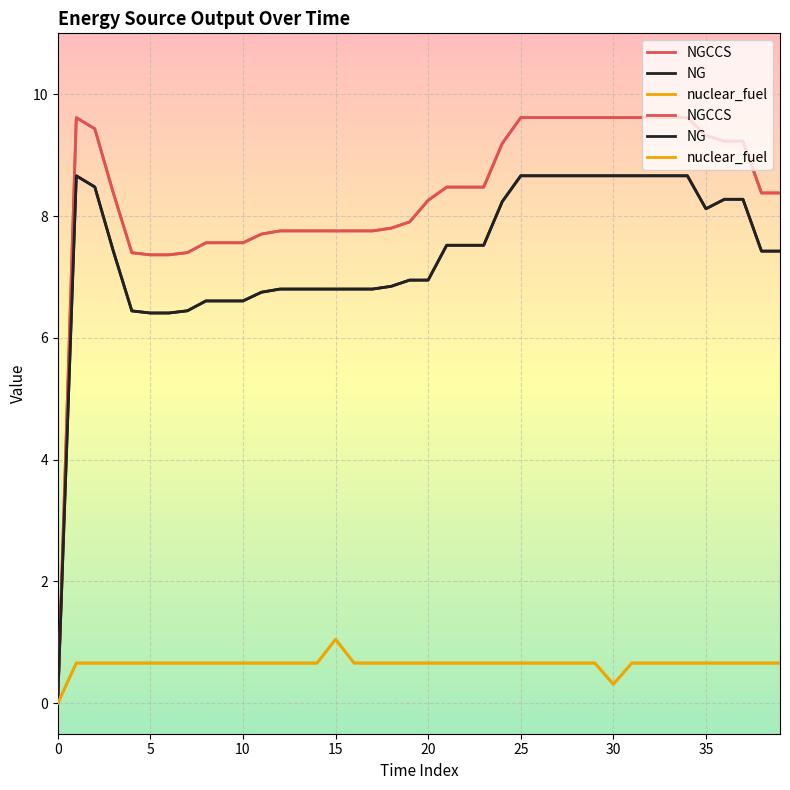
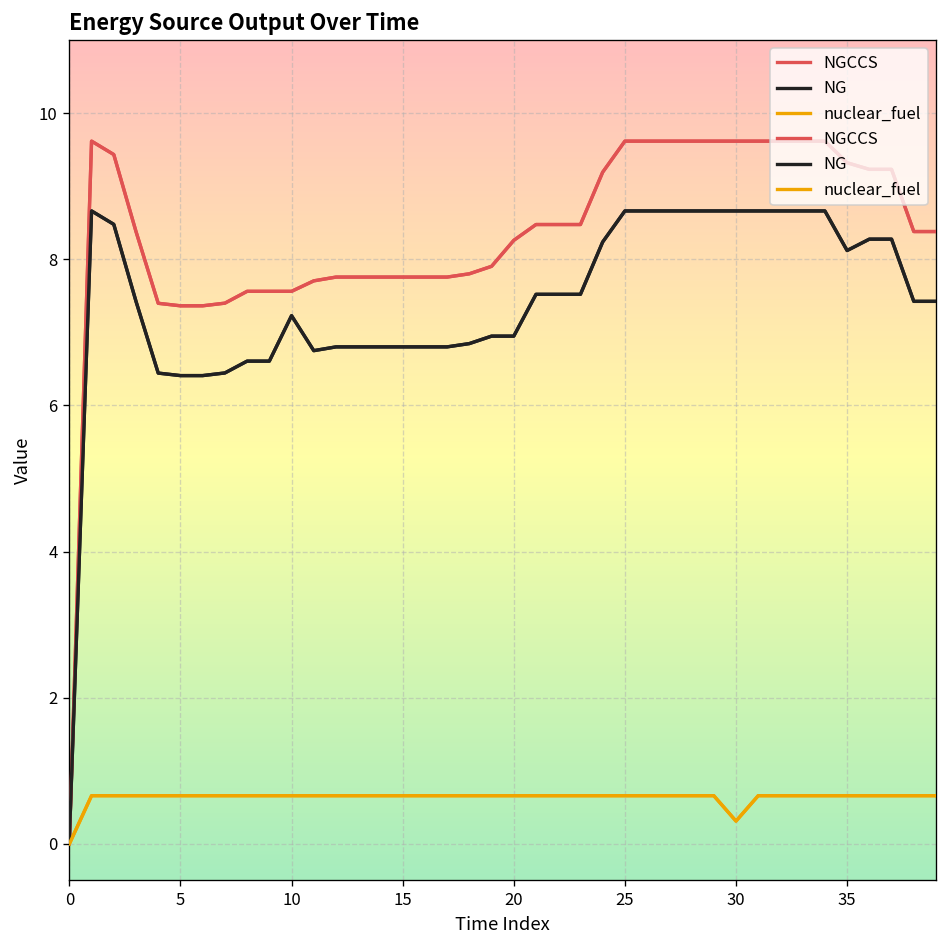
  {
    "NGCCS": {
      "5": 7.4,
      "10": 7.6,
      "15": 7.8,
      "20": 8.3,
      "25": 9.6,
      "30": 9.6
    },
    "NG": {
      "0": 0.1,
      "5": 6.4,
-     "10": 6.6,
+     "10": 7.2,
      "15": 6.8,
      "20": 6.9,
      "25": 8.7,
      "30": 8.7,
      "35": 8.1
    },
    "nuclear_fuel": {
      "5": 0.7,
      "10": 0.7,
-     "15": 1.1,
+     "15": 0.7,
      "20": 0.7,
      "25": 0.7,
      "30": 0.3,
      "35": 0.7
    }
  }
